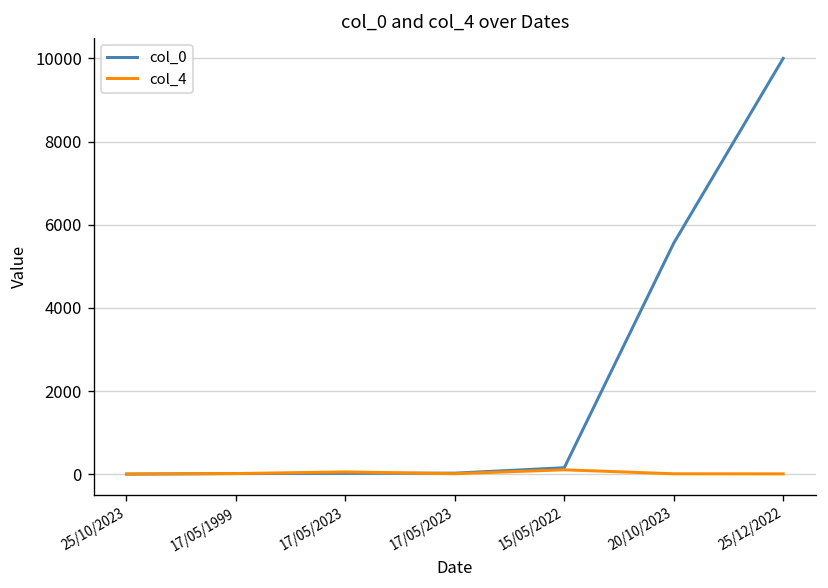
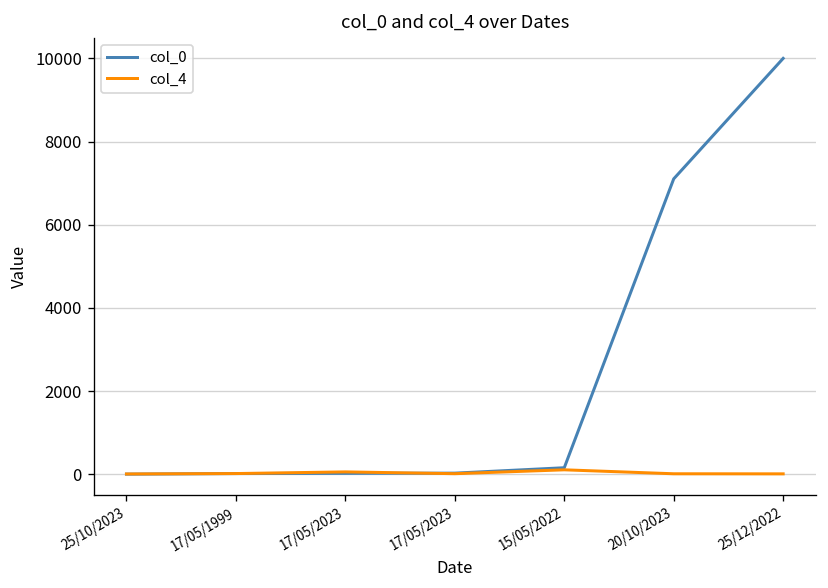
  {
    "col_0": {
-     "20/10/2023": 5600,
+     "20/10/2023": 7100,
      "25/12/2022": 10000
    },
    "col_4": {
      "20/10/2023": 0,
      "25/12/2022": 0
    }
  }
